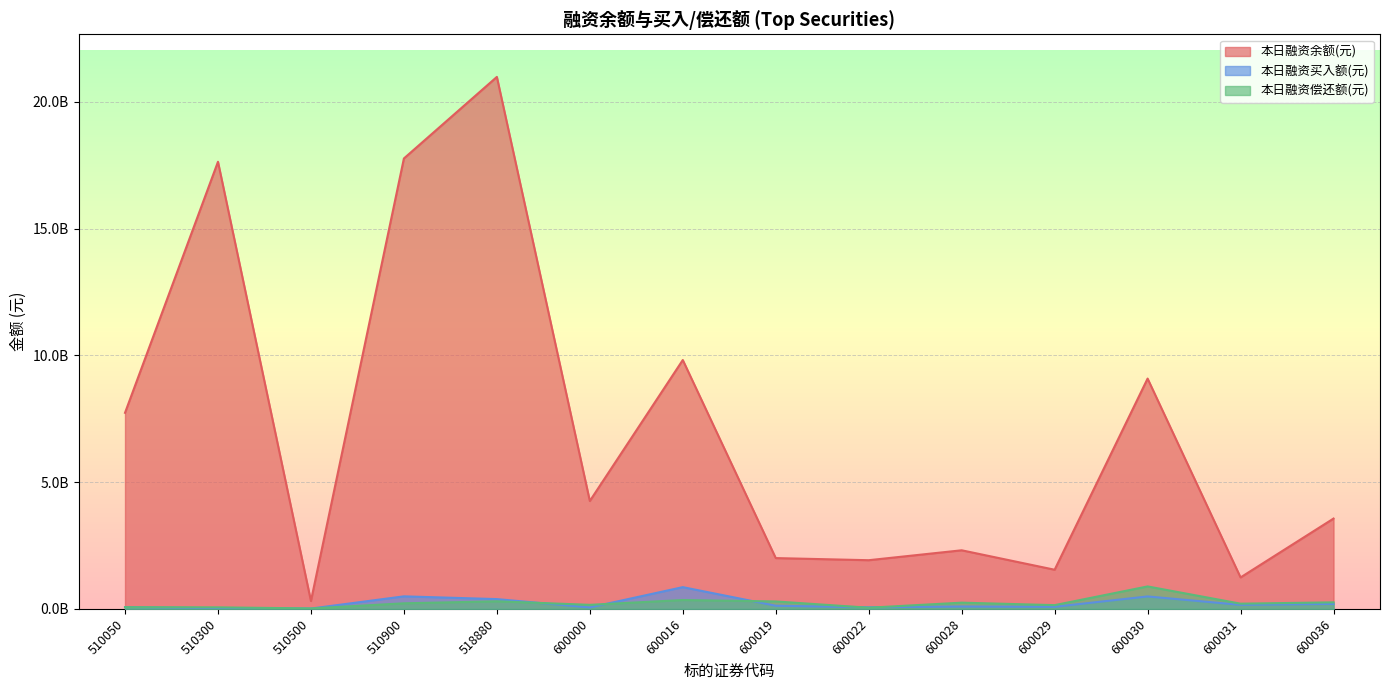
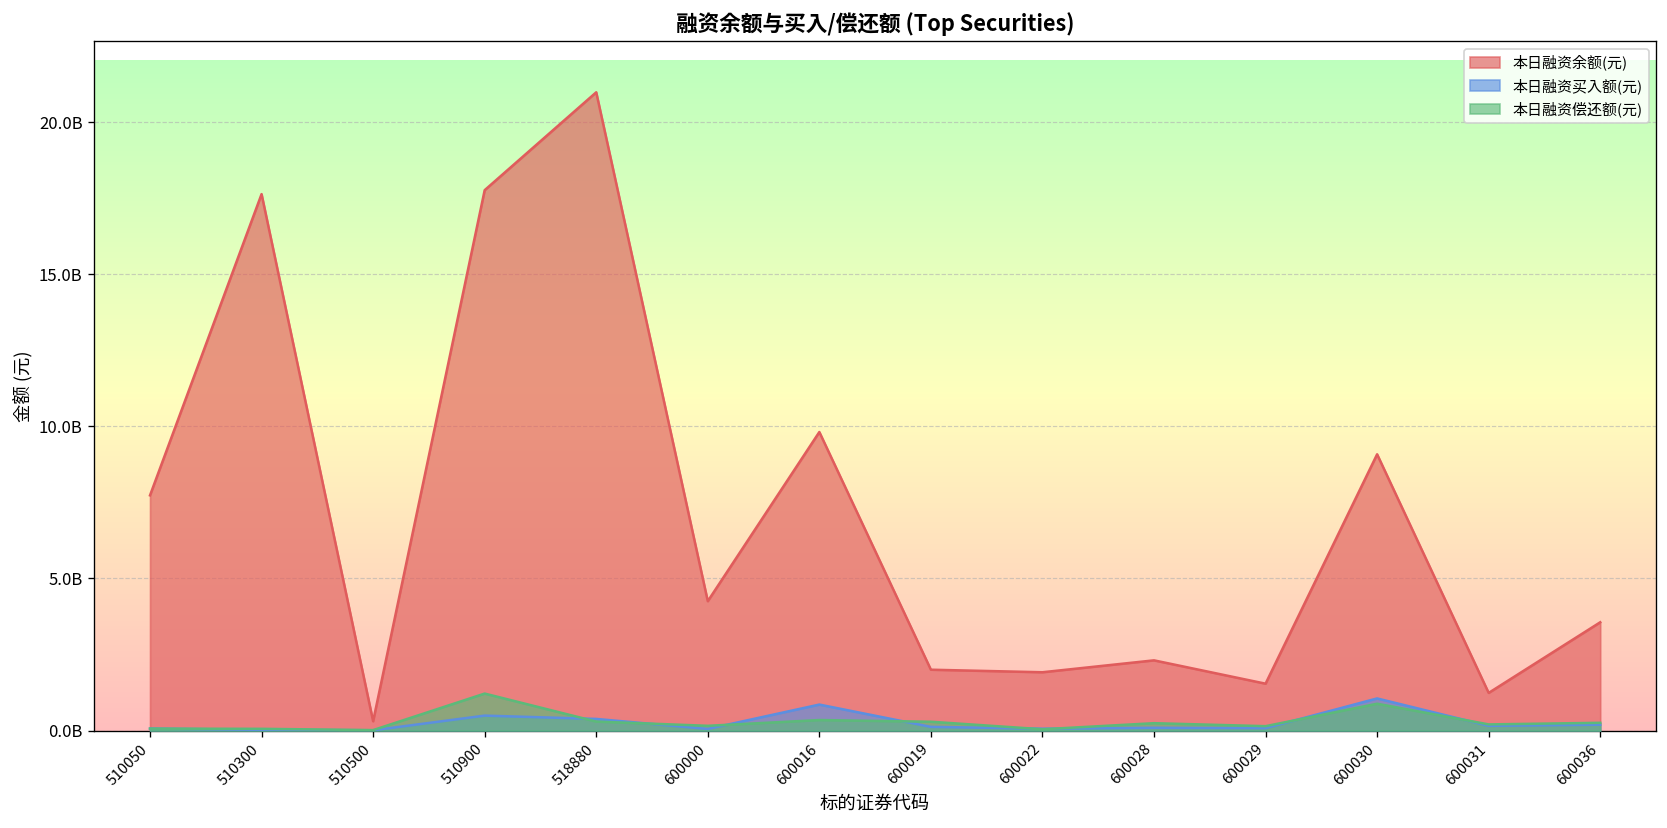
  {
    "本日融资余额(元)": {
      "510050": 7700000000,
      "510300": 17600000000,
      "510500": 300000000,
      "510900": 17800000000,
      "518880": 21000000000,
      "600000": 4300000000,
      "600016": 9800000000,
      "600019": 2000000000,
      "600022": 1900000000,
      "600028": 2300000000,
      "600029": 1500000000,
      "600030": 9100000000,
      "600031": 1200000000,
      "600036": 3600000000
    },
    "本日融资买入额(元)": {
      "510900": 500000000,
      "600000": 100000000,
      "600016": 900000000,
      "600019": 100000000,
      "600028": 100000000,
-     "600030": 500000000
+     "600030": 1100000000
    },
    "本日融资偿还额(元)": {
-     "510900": 200000000,
+     "510900": 1200000000,
      "600000": 200000000,
      "600016": 300000000,
      "600019": 300000000,
      "600028": 200000000,
      "600030": 900000000
    }
  }
